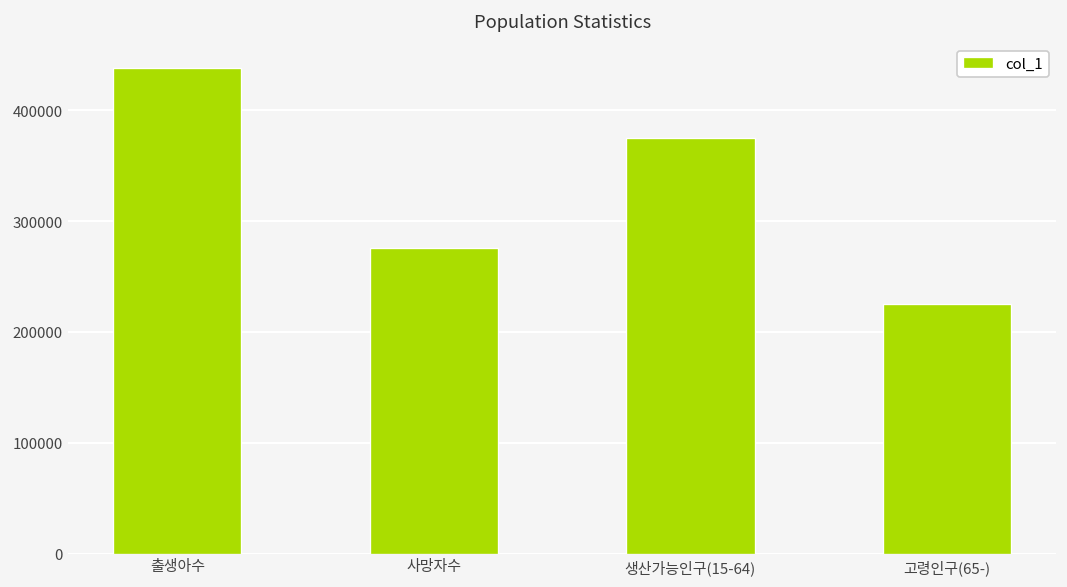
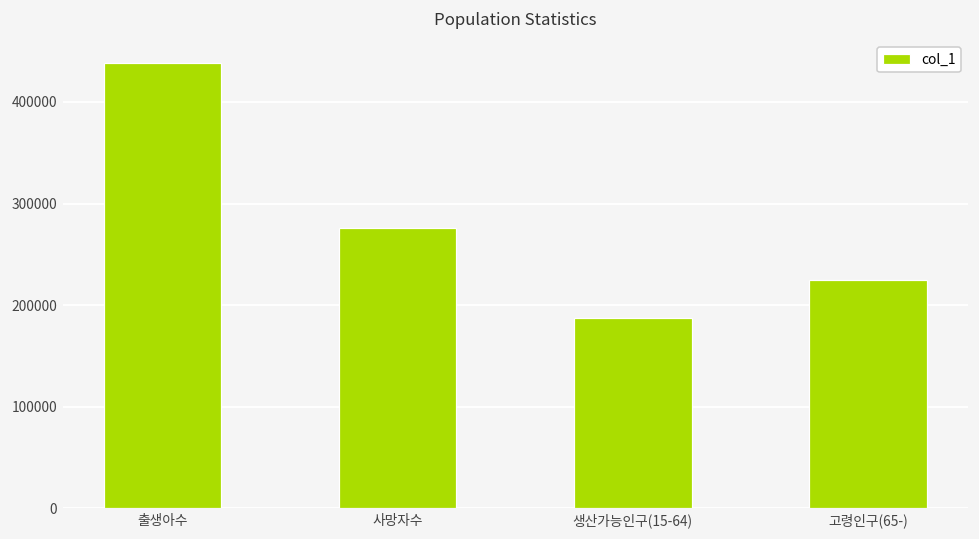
  {
    "출생아수": 440000,
    "사망자수": 280000,
-   "생산가능인구(15-64)": 370000,
+   "생산가능인구(15-64)": 190000,
    "고령인구(65-)": 220000
  }
